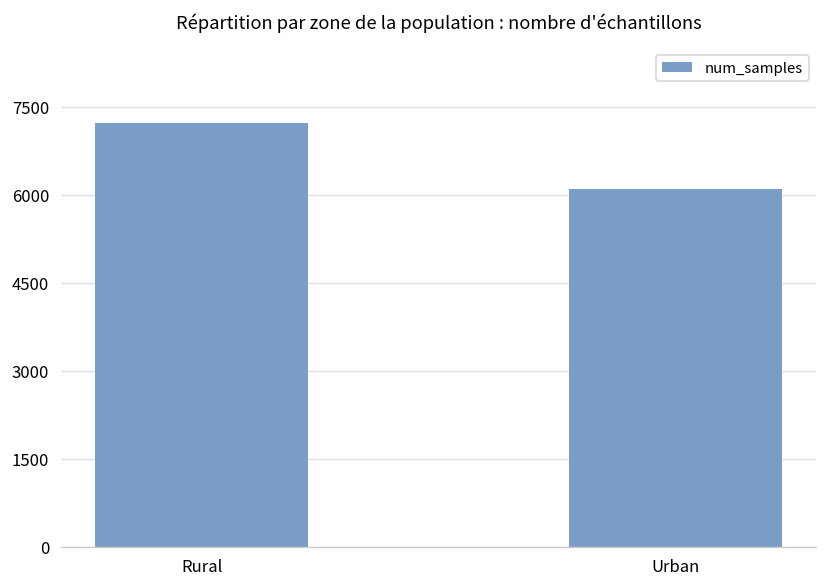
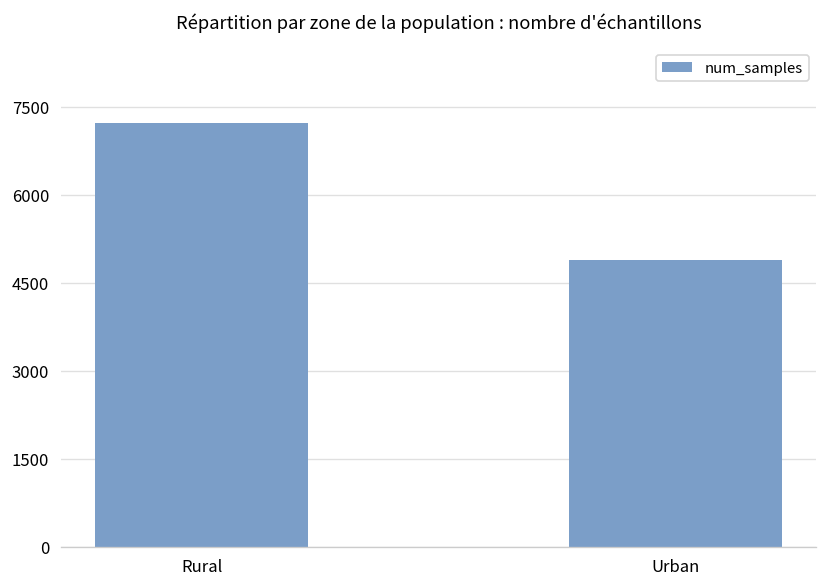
  {
    "Rural": 7200,
-   "Urban": 6100
+   "Urban": 4900
  }
